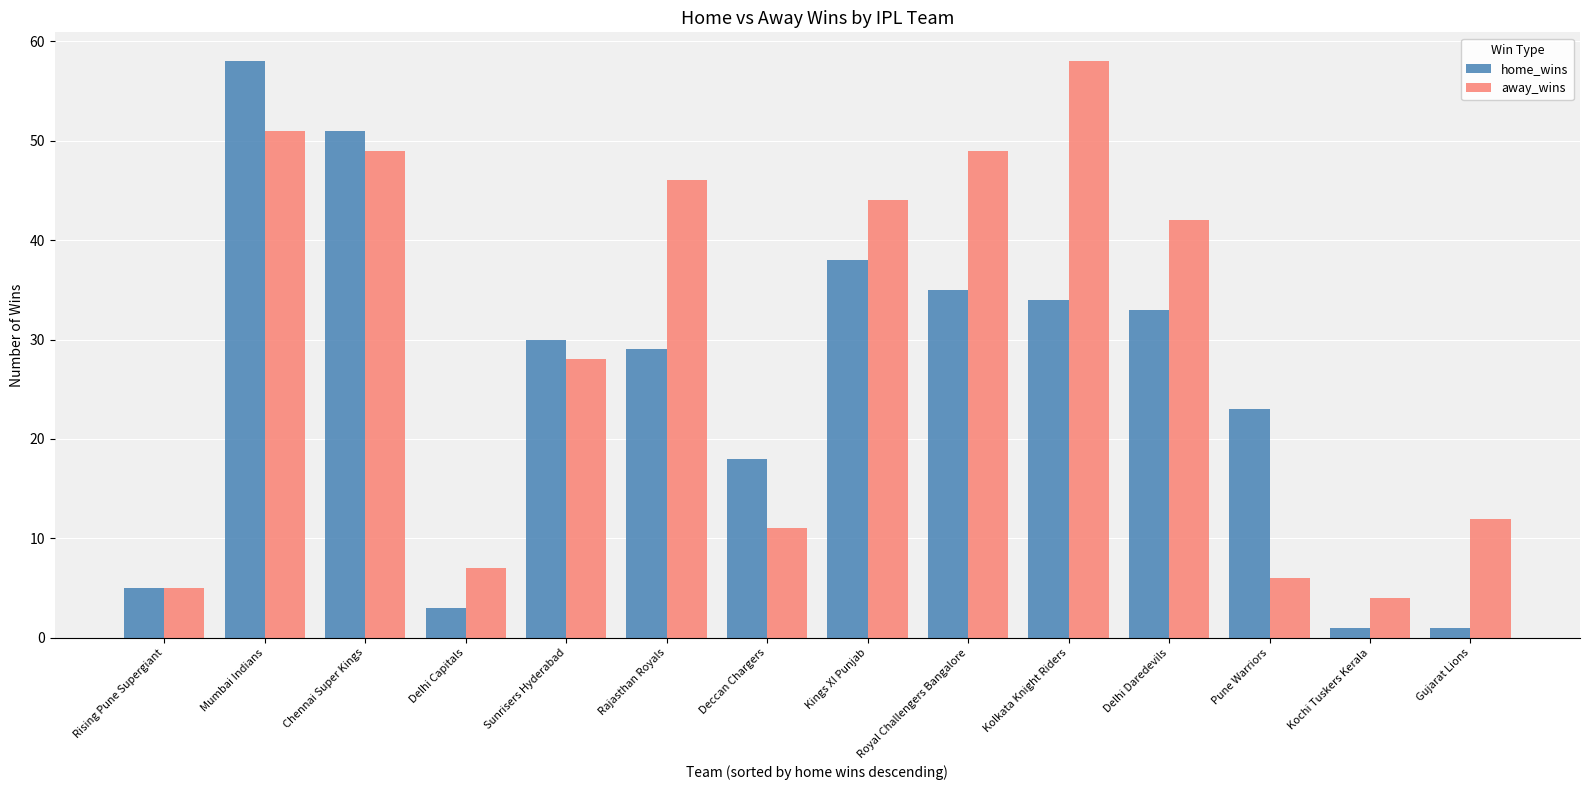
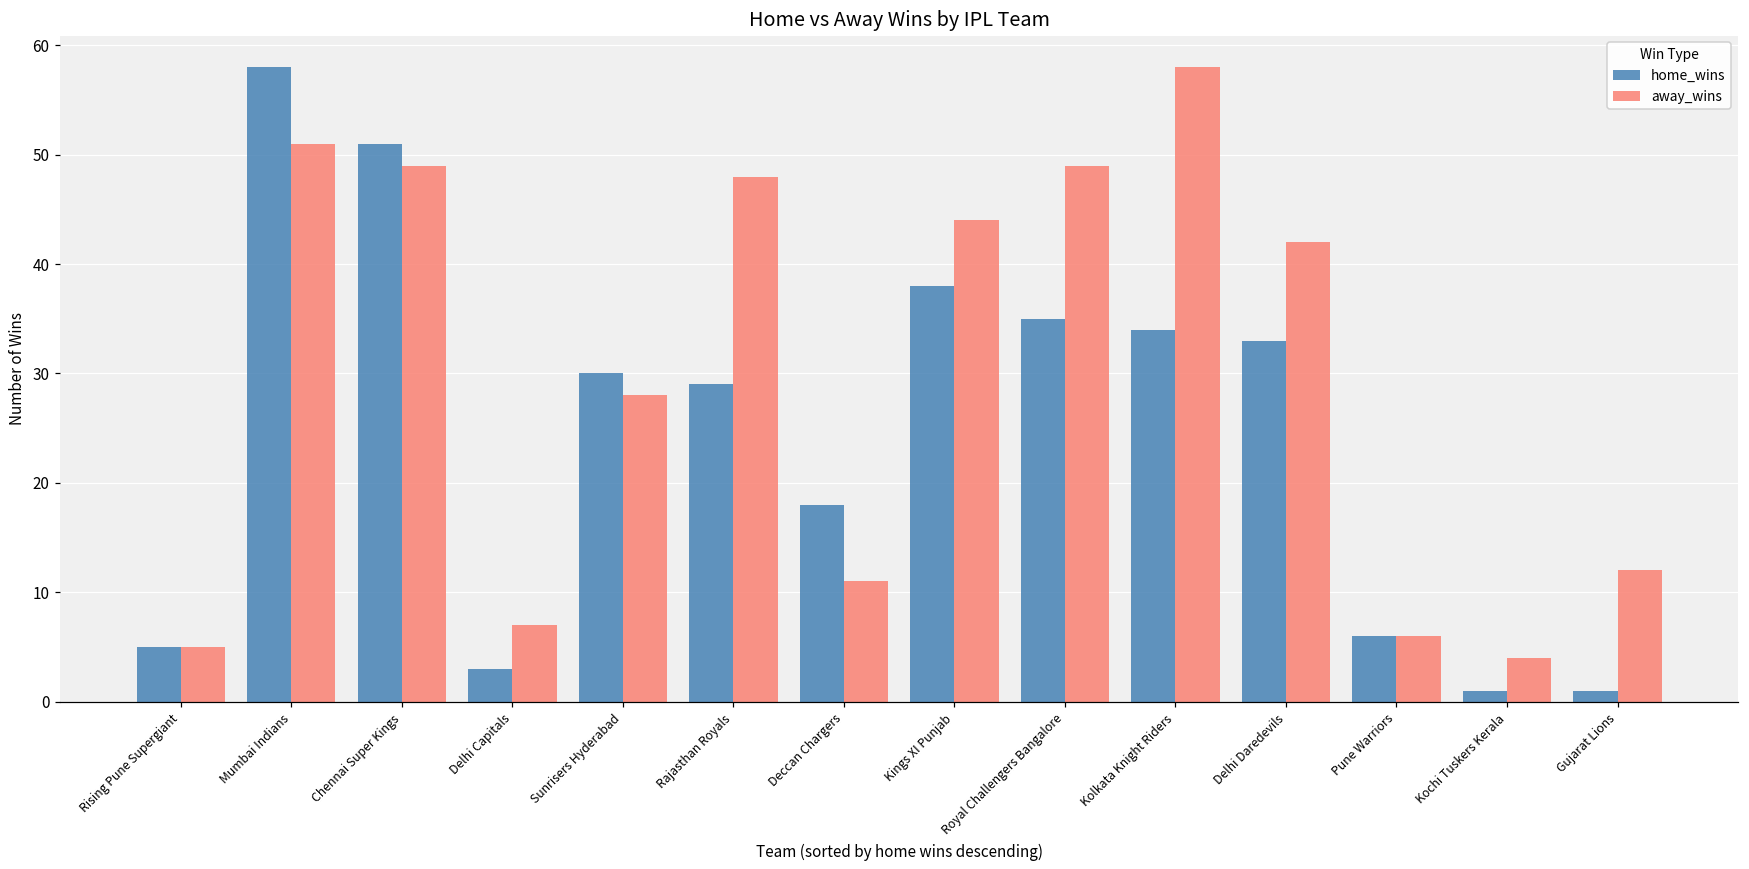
  {
    "home_wins": {
      "Rising Pune Supergiant": 5,
      "Mumbai Indians": 58,
      "Chennai Super Kings": 51,
      "Delhi Capitals": 3,
      "Sunrisers Hyderabad": 30,
      "Rajasthan Royals": 29,
      "Deccan Chargers": 18,
      "Kings XI Punjab": 38,
      "Royal Challengers Bangalore": 35,
      "Kolkata Knight Riders": 34,
      "Delhi Daredevils": 33,
-     "Pune Warriors": 23,
+     "Pune Warriors": 6,
      "Kochi Tuskers Kerala": 1,
      "Gujarat Lions": 1
    },
    "away_wins": {
      "Rising Pune Supergiant": 5,
      "Mumbai Indians": 51,
      "Chennai Super Kings": 49,
      "Delhi Capitals": 7,
      "Sunrisers Hyderabad": 28,
-     "Rajasthan Royals": 46,
+     "Rajasthan Royals": 48,
      "Deccan Chargers": 11,
      "Kings XI Punjab": 44,
      "Royal Challengers Bangalore": 49,
      "Kolkata Knight Riders": 58,
      "Delhi Daredevils": 42,
      "Pune Warriors": 6,
      "Kochi Tuskers Kerala": 4,
      "Gujarat Lions": 12
    }
  }
